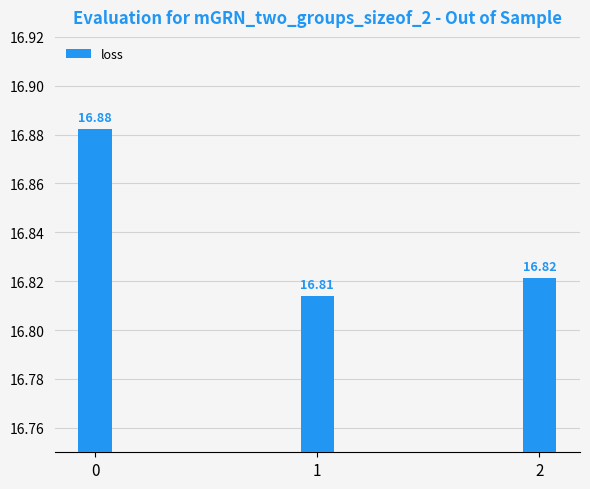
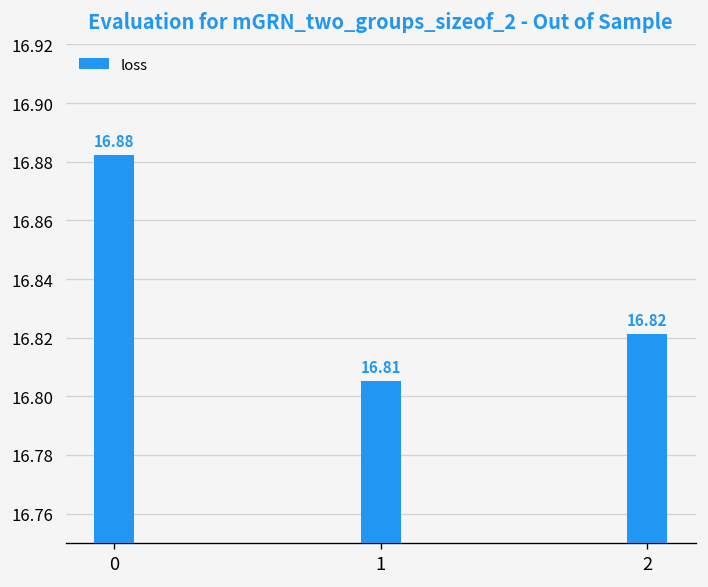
  {
-   "1": 16.814
+   "1": 16.805
  }
